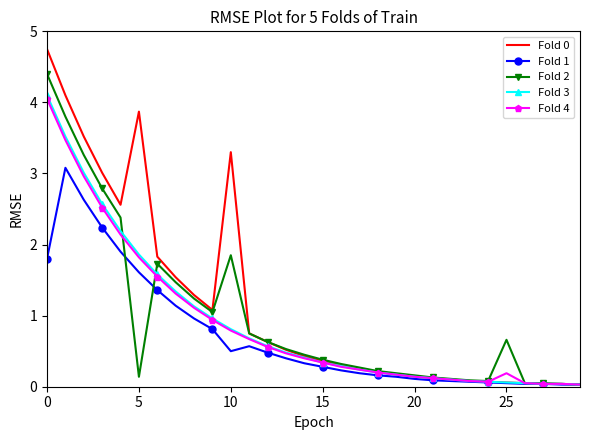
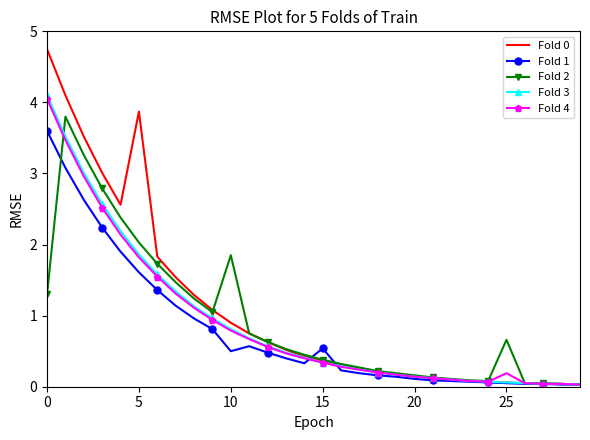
  {
    "Fold 0": {
      "0": 4.8,
      "5": 3.9,
-     "10": 3.3
+     "10": 0.9
    },
    "Fold 1": {
-     "0": 1.8,
+     "0": 3.6,
      "5": 1.6,
      "10": 0.5,
-     "15": 0.3
+     "15": 0.5
    },
    "Fold 2": {
-     "0": 4.4,
-     "5": 0.1,
+     "0": 1.3,
+     "5": 2.0,
      "10": 1.9,
      "25": 0.7
    },
    "Fold 3": {
      "0": 4.1,
      "5": 1.9
    },
    "Fold 4": {
      "0": 4.1,
      "5": 1.8,
      "25": 0.2
    }
  }
